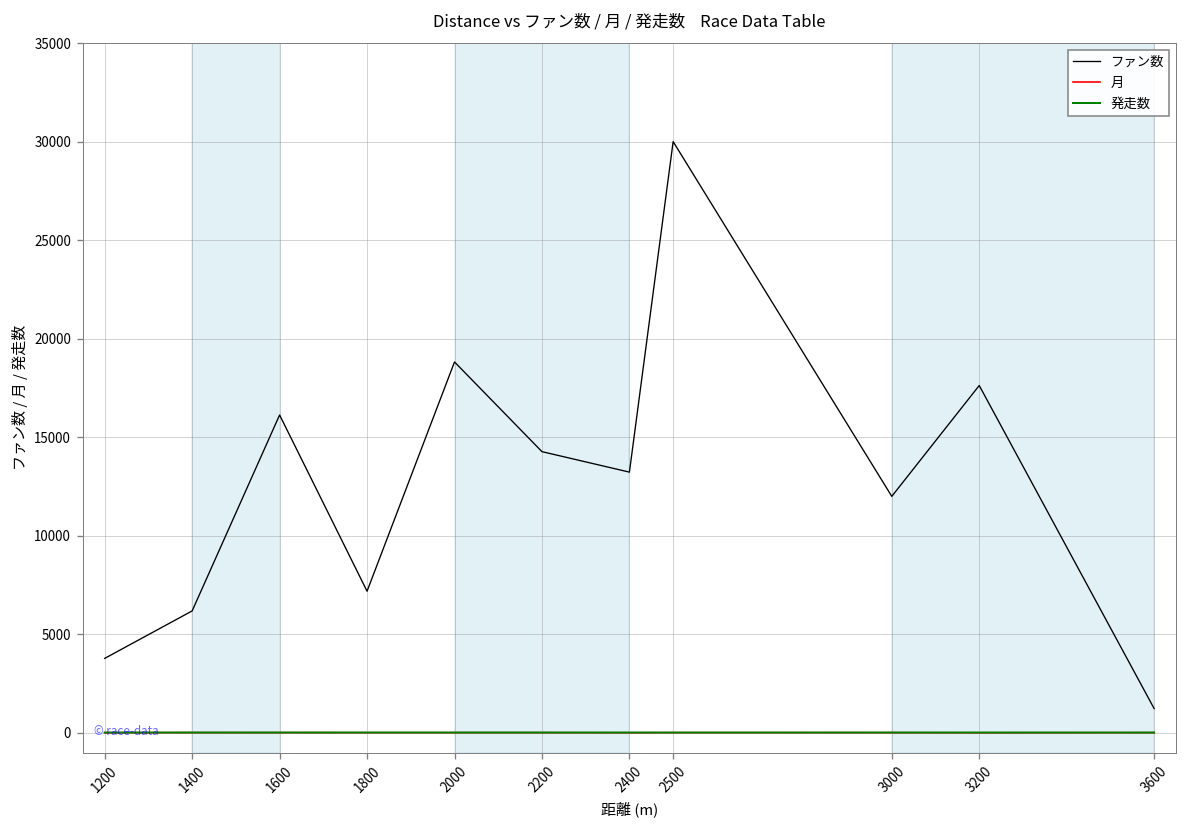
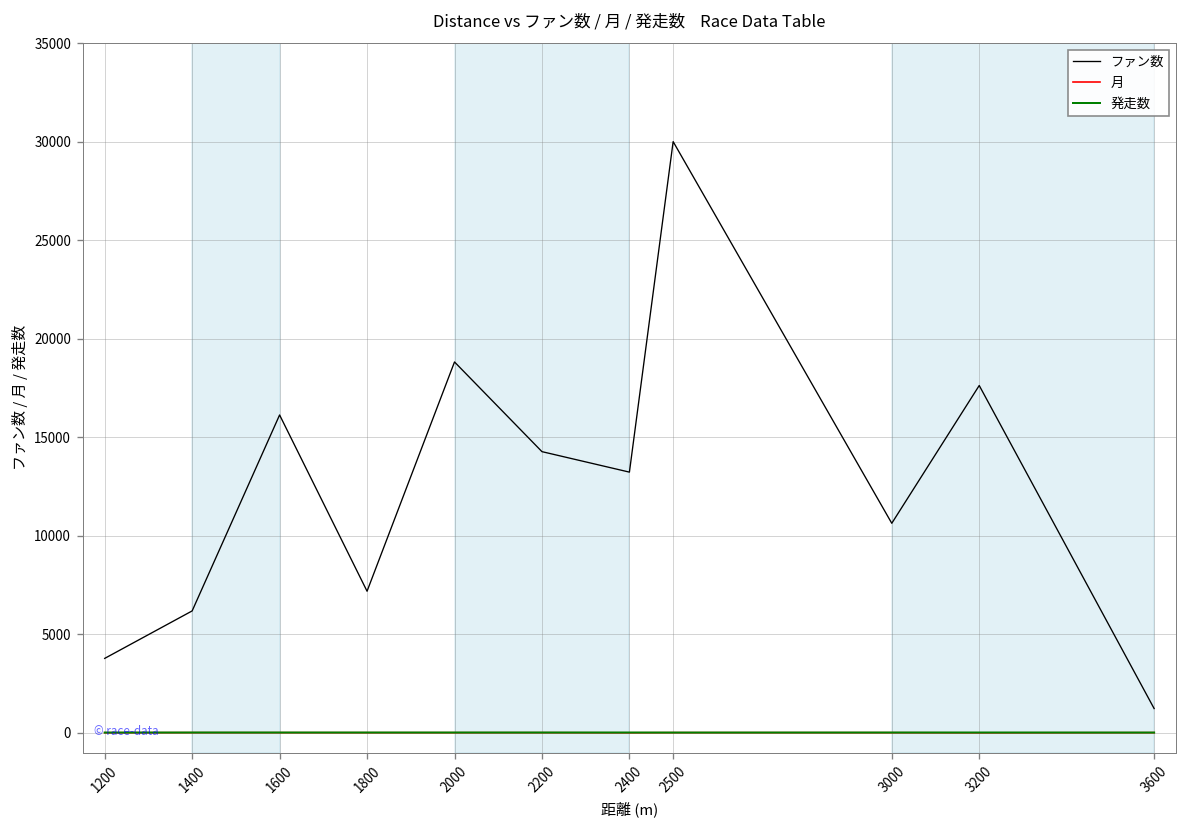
  {
    "ファン数": {
      "1200": 3800,
      "1400": 6200,
      "1600": 16100,
      "1800": 7200,
      "2000": 18800,
      "2200": 14300,
      "2400": 13200,
      "2500": 30000,
-     "3000": 12000,
+     "3000": 10600,
      "3200": 17600,
      "3600": 1200
    }
  }
